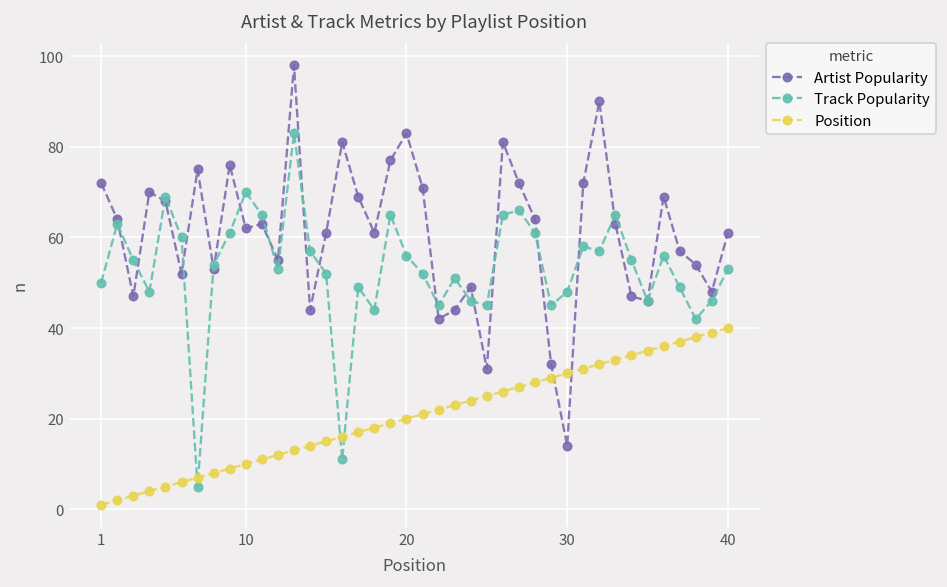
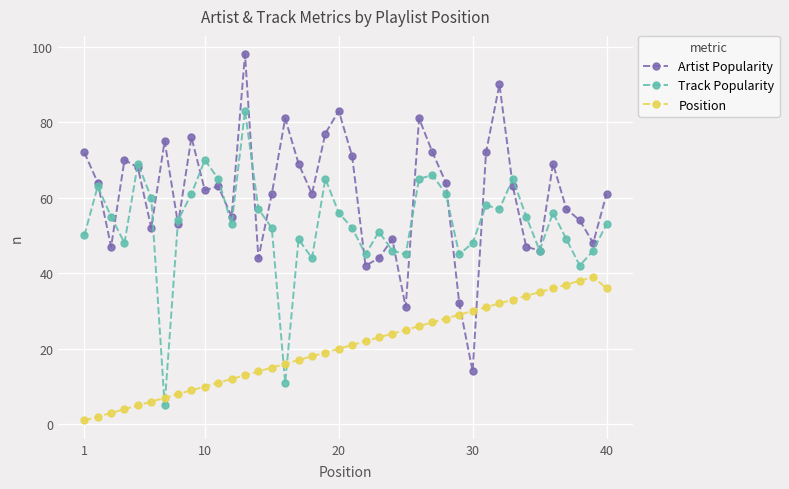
  {
    "Artist Popularity": {
      "1": 72,
      "10": 62,
      "20": 83,
      "30": 14,
      "40": 61
    },
    "Track Popularity": {
      "1": 50,
      "10": 70,
      "20": 56,
      "30": 48,
      "40": 53
    },
    "Position": {
      "1": 1,
      "10": 10,
      "20": 20,
      "30": 30,
-     "40": 40
+     "40": 36
    }
  }
